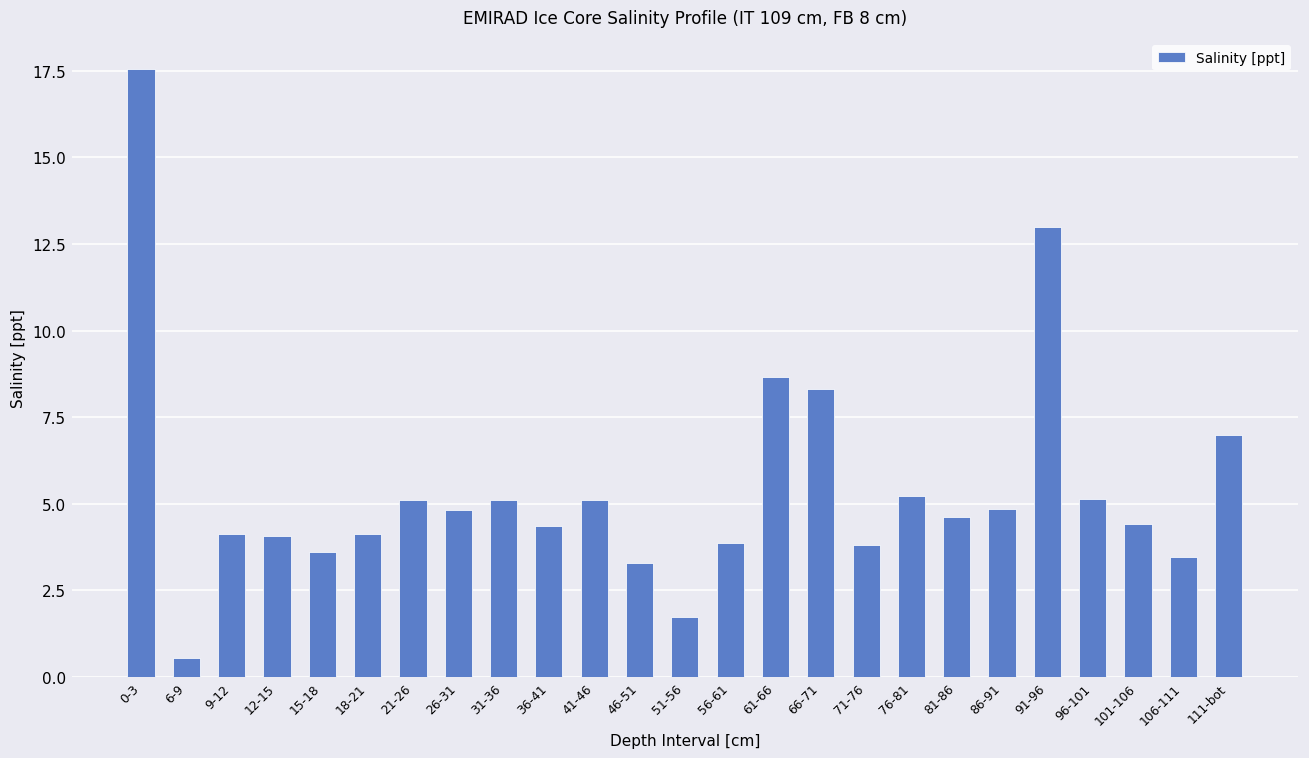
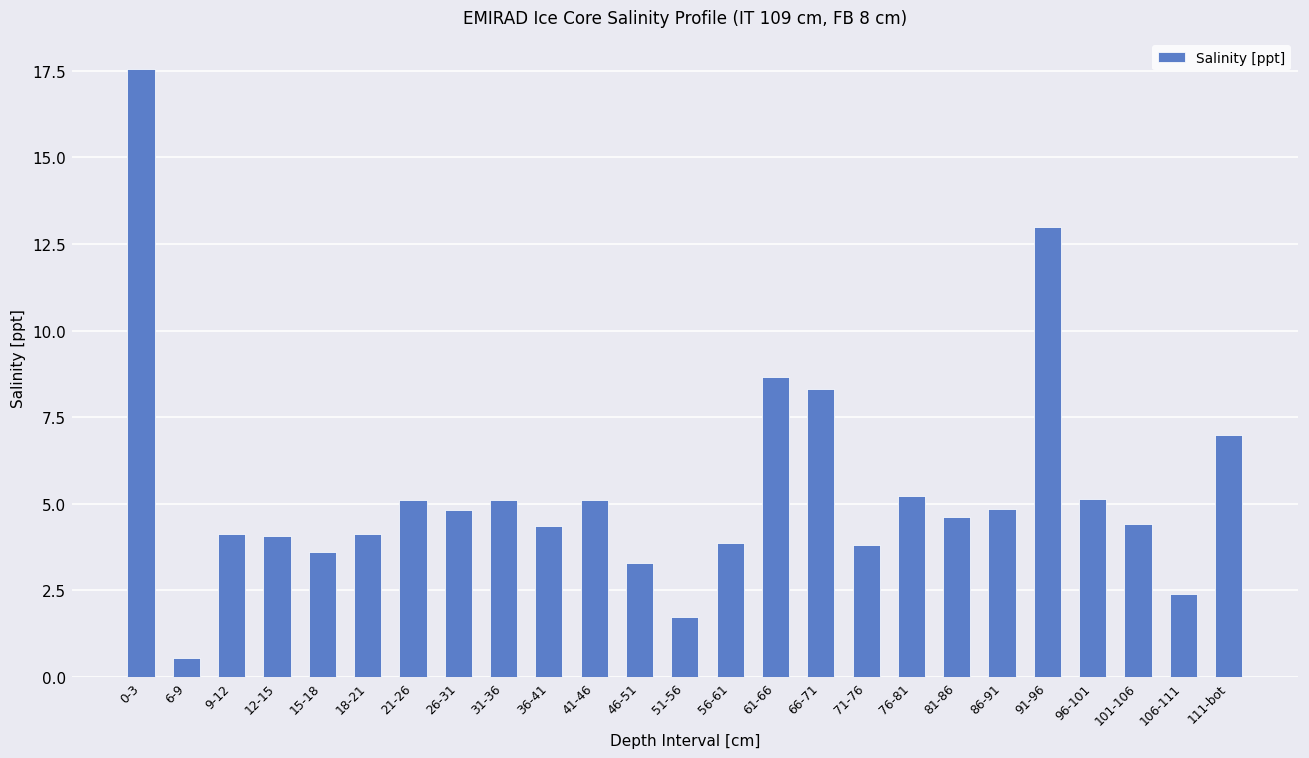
  {
    "0-3": 17.6,
    "6-9": 0.5,
    "9-12": 4.1,
    "12-15": 4.1,
    "15-18": 3.6,
    "18-21": 4.1,
    "21-26": 5.1,
    "26-31": 4.8,
    "31-36": 5.1,
    "36-41": 4.4,
    "41-46": 5.1,
    "46-51": 3.3,
    "51-56": 1.7,
    "56-61": 3.9,
    "61-66": 8.7,
    "66-71": 8.3,
    "71-76": 3.8,
    "76-81": 5.2,
    "81-86": 4.6,
    "86-91": 4.9,
    "91-96": 13.0,
    "96-101": 5.1,
    "101-106": 4.4,
-   "106-111": 3.5,
+   "106-111": 2.4,
    "111-bot": 7.0
  }
